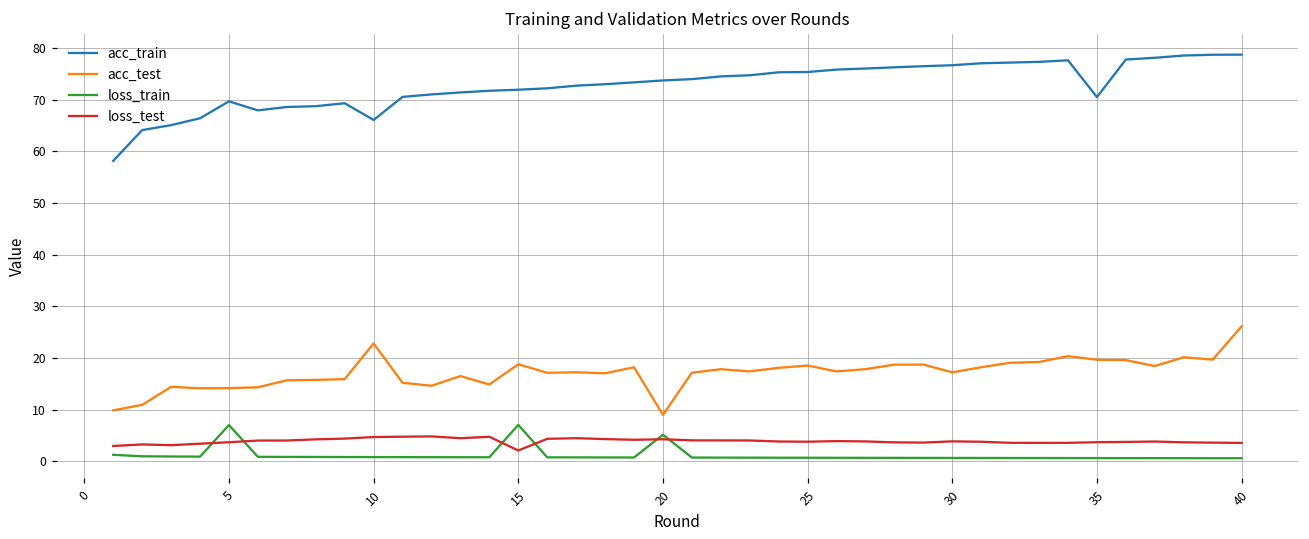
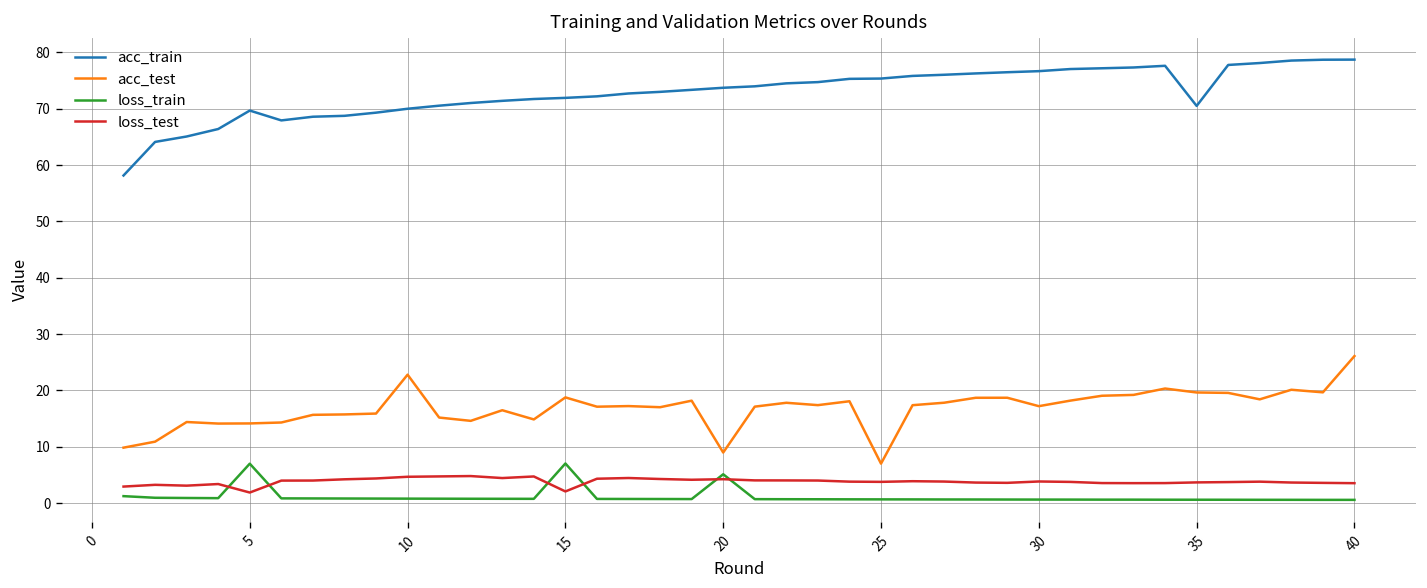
  {
    "acc_train": {
      "5": 70,
-     "10": 66,
+     "10": 70,
      "15": 72,
      "20": 74,
      "25": 75,
      "30": 77,
      "35": 70,
      "40": 79
    },
    "acc_test": {
      "5": 14,
      "10": 23,
      "15": 19,
      "20": 9,
-     "25": 19,
+     "25": 7,
      "30": 17,
      "35": 20,
      "40": 26
    },
    "loss_train": {
      "5": 7,
      "10": 1,
      "15": 7,
      "20": 5,
      "25": 1,
      "30": 1,
      "35": 1,
      "40": 1
    },
    "loss_test": {
-     "5": 4,
+     "5": 2,
      "10": 5,
      "15": 2,
      "20": 4,
      "25": 4,
      "30": 4,
      "35": 4,
      "40": 4
    }
  }
